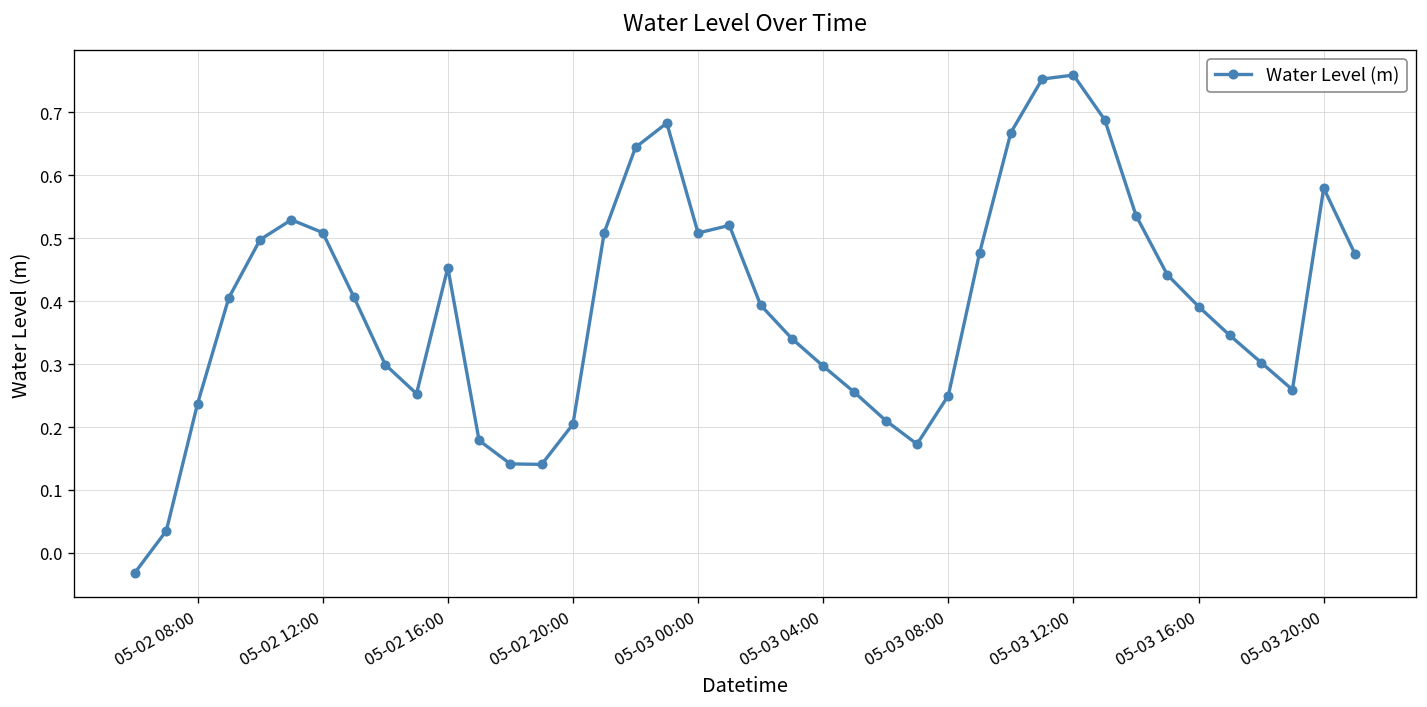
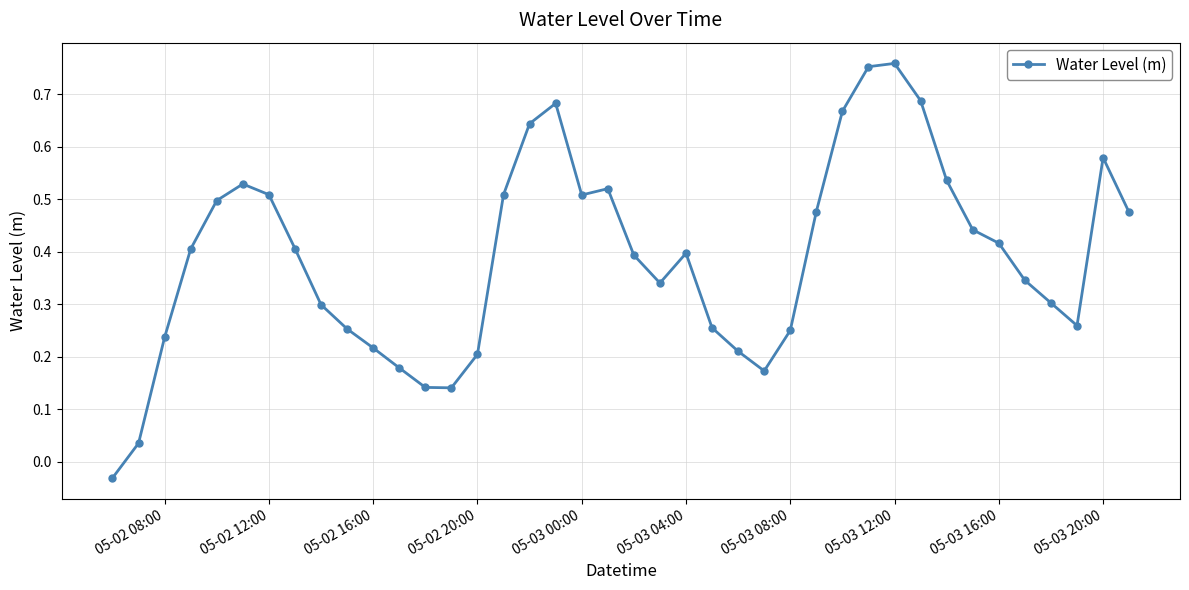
  {
    "05-02 08:00": 0.24,
    "05-02 12:00": 0.51,
-   "05-02 16:00": 0.45,
+   "05-02 16:00": 0.22,
    "05-02 20:00": 0.20,
    "05-03 00:00": 0.51,
-   "05-03 04:00": 0.30,
+   "05-03 04:00": 0.40,
    "05-03 08:00": 0.25,
    "05-03 12:00": 0.76,
-   "05-03 16:00": 0.39,
+   "05-03 16:00": 0.42,
    "05-03 20:00": 0.58
  }
